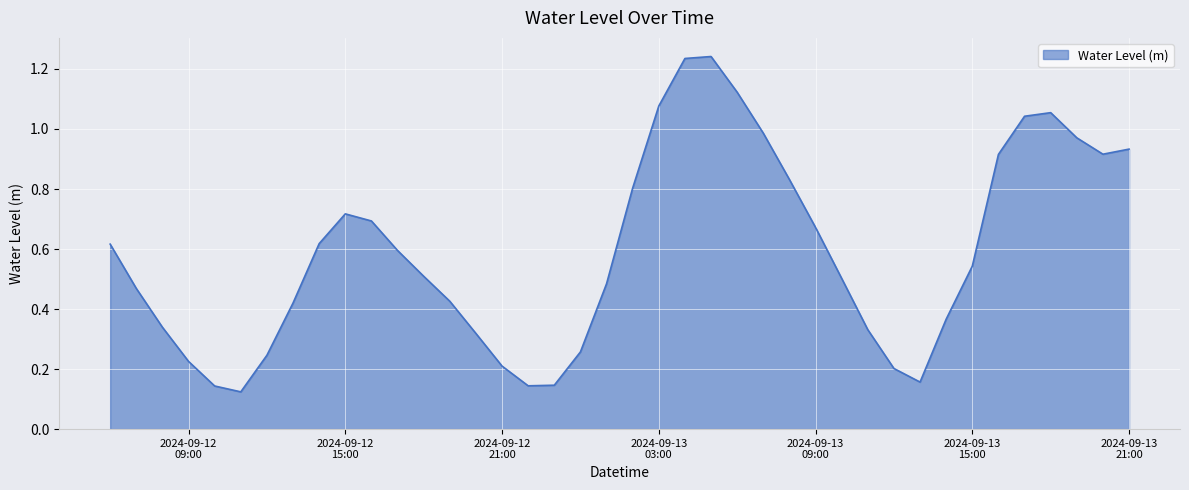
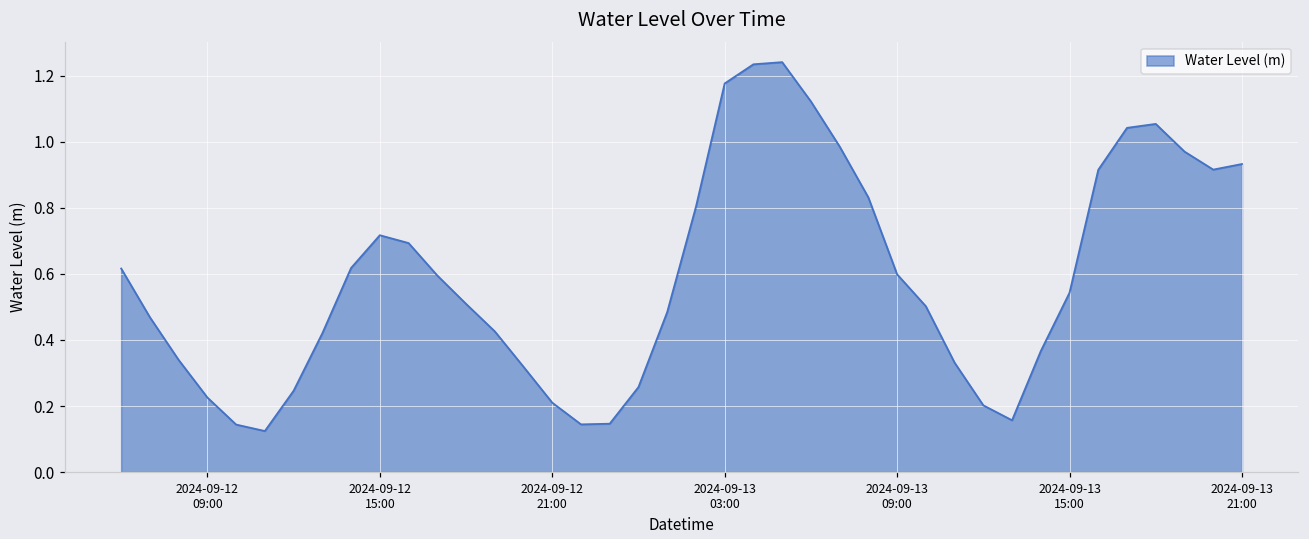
  {
    "2024-09-12 09:00": 0.23,
    "2024-09-12 15:00": 0.72,
    "2024-09-12 21:00": 0.21,
-   "2024-09-13 03:00": 1.08,
-   "2024-09-13 09:00": 0.67,
+   "2024-09-13 03:00": 1.18,
+   "2024-09-13 09:00": 0.60,
    "2024-09-13 15:00": 0.54,
    "2024-09-13 21:00": 0.93
  }
